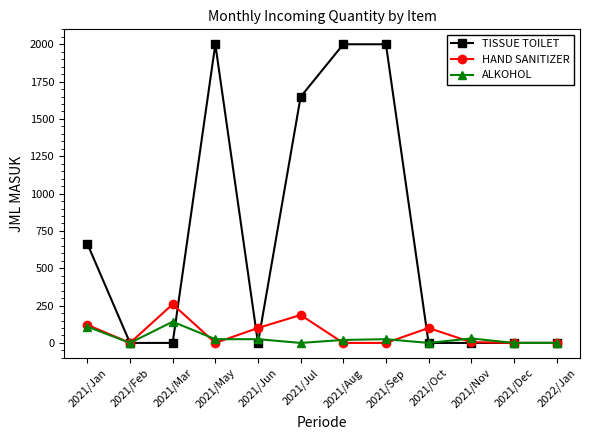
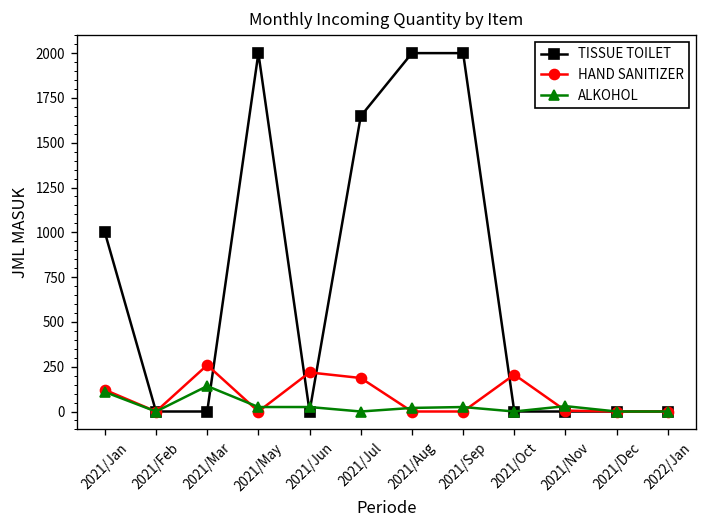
  {
    "TISSUE TOILET": {
-     "2021/Jan": 660,
+     "2021/Jan": 1000,
      "2021/Mar": 0,
      "2021/May": 2000,
      "2021/Jun": 0,
      "2021/Jul": 1650,
      "2021/Aug": 2000,
      "2021/Sep": 2000
    },
    "HAND SANITIZER": {
      "2021/Mar": 260,
      "2021/May": 0,
-     "2021/Jun": 100,
+     "2021/Jun": 220,
      "2021/Jul": 190,
      "2021/Aug": 0,
      "2021/Sep": 0,
-     "2021/Oct": 100
+     "2021/Oct": 210
    },
    "ALKOHOL": {
      "2021/Mar": 140,
      "2021/May": 30,
      "2021/Jun": 30,
      "2021/Jul": 0,
      "2021/Aug": 20,
      "2021/Sep": 30,
      "2021/Nov": 30
    }
  }
